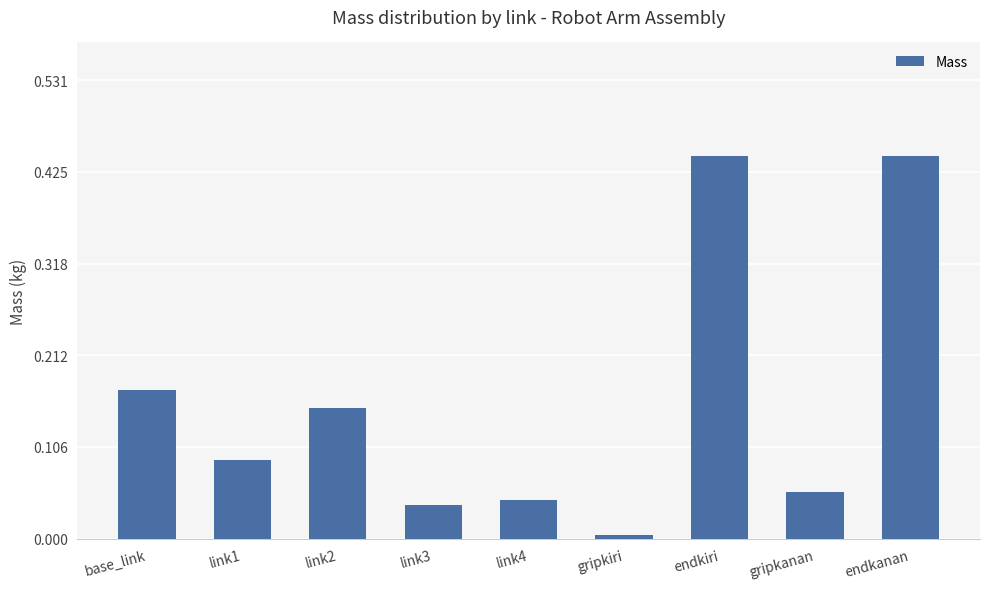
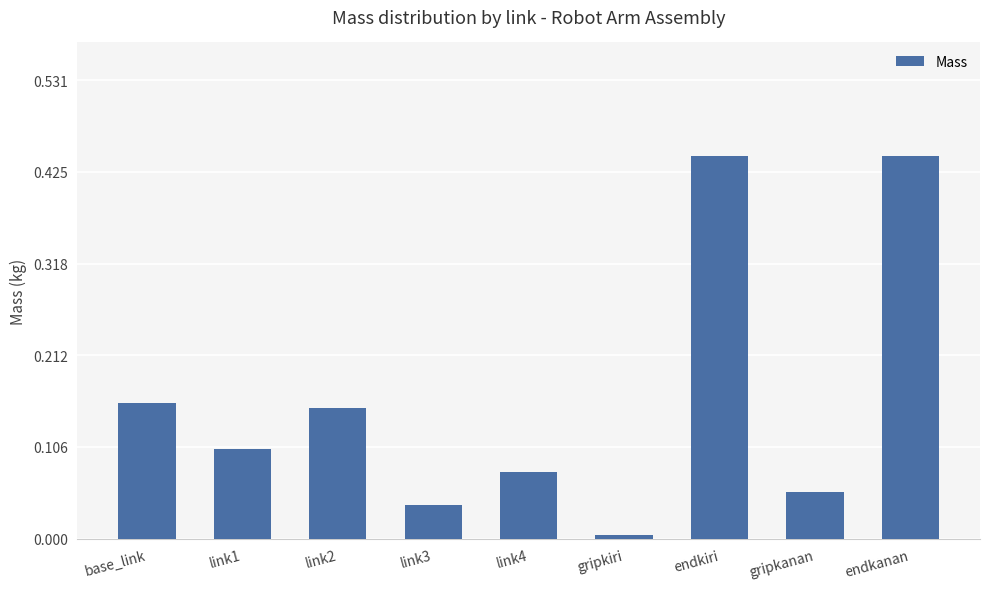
  {
-   "base_link": 0.17,
-   "link1": 0.09,
+   "base_link": 0.16,
+   "link1": 0.10,
    "link2": 0.15,
    "link3": 0.04,
-   "link4": 0.05,
+   "link4": 0.08,
    "gripkiri": 0.00,
    "endkiri": 0.44,
    "gripkanan": 0.05,
    "endkanan": 0.44
  }
